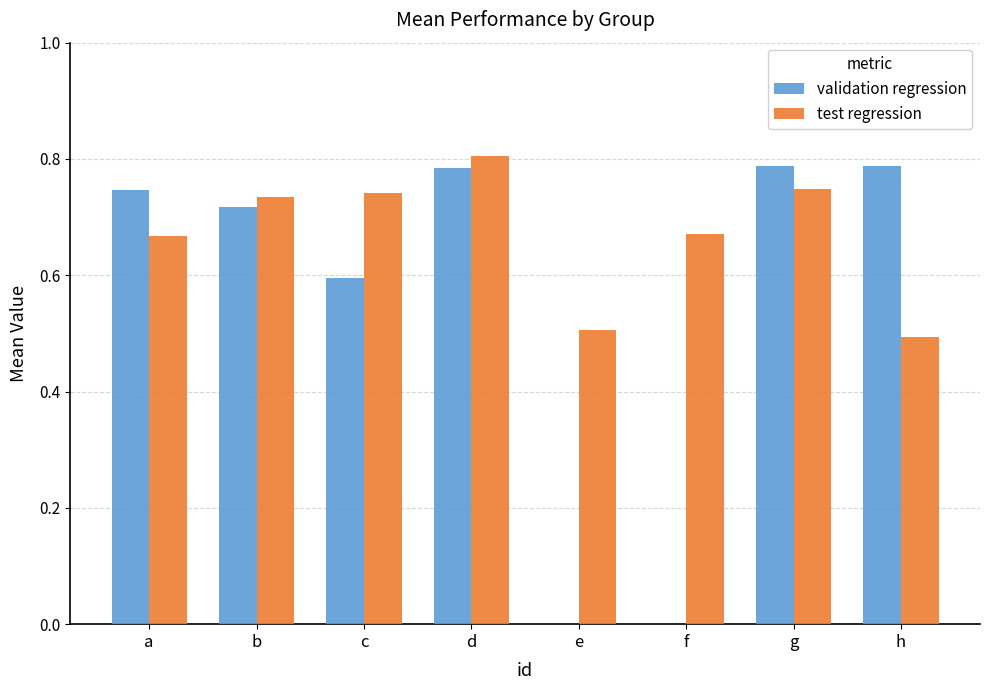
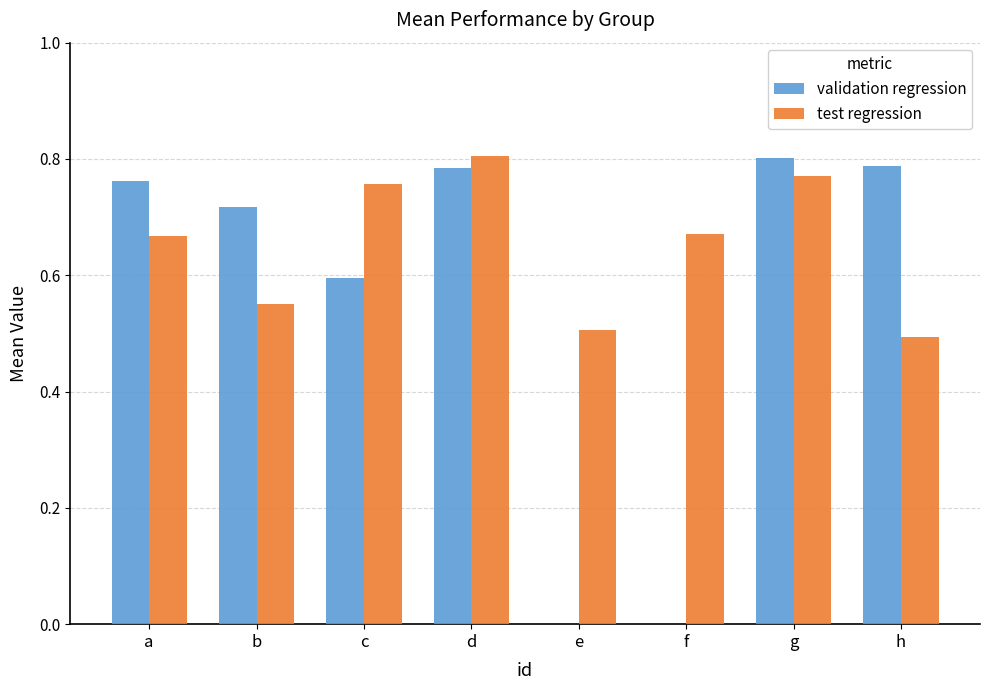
  {
    "validation regression": {
-     "a": 0.75,
+     "a": 0.76,
      "b": 0.72,
      "c": 0.60,
      "d": 0.78,
      "e": 0.00,
      "f": 0.00,
-     "g": 0.79,
+     "g": 0.80,
      "h": 0.79
    },
    "test regression": {
      "a": 0.67,
-     "b": 0.73,
-     "c": 0.74,
+     "b": 0.55,
+     "c": 0.76,
      "d": 0.80,
      "e": 0.51,
      "f": 0.67,
-     "g": 0.75,
+     "g": 0.77,
      "h": 0.49
    }
  }
